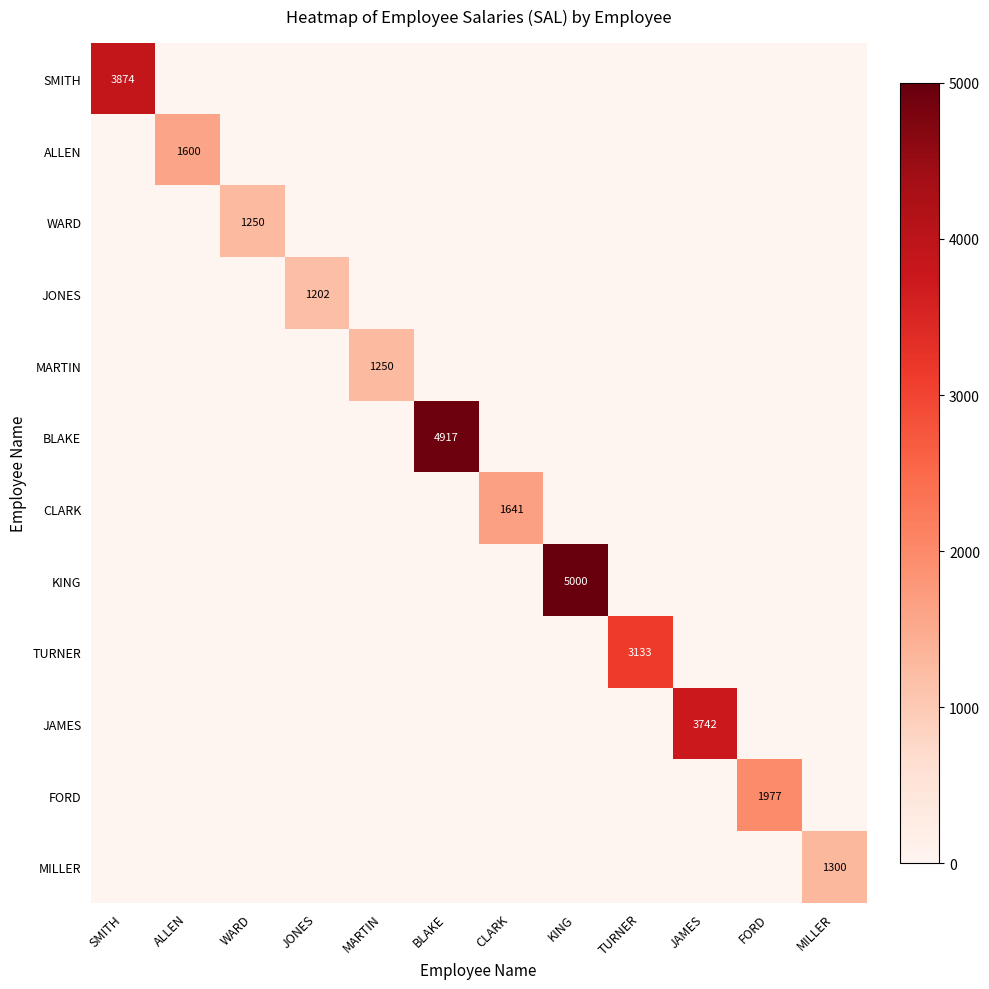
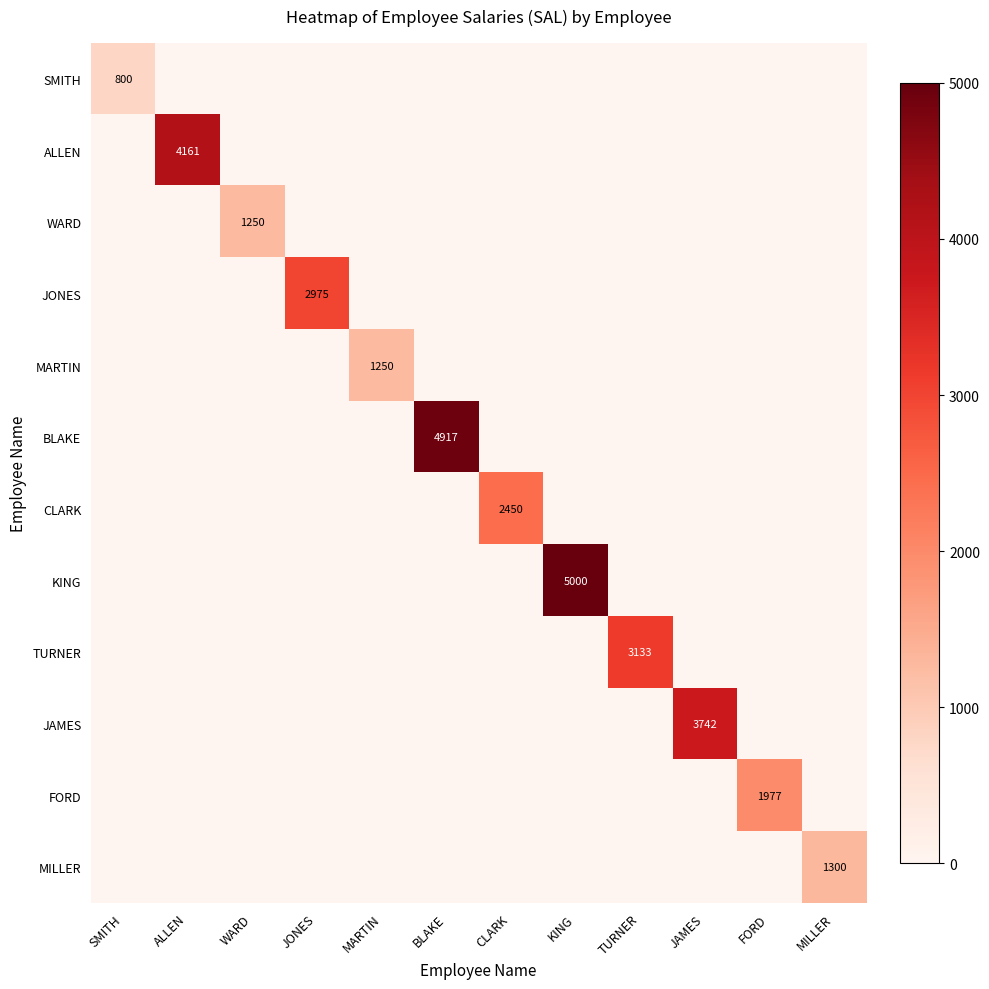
  {
    "SMITH": {
-     "SMITH": 3874
+     "SMITH": 800
    },
    "ALLEN": {
-     "ALLEN": 1600
+     "ALLEN": 4161
    },
    "WARD": {
      "WARD": 1250
    },
    "JONES": {
-     "JONES": 1202
+     "JONES": 2975
    },
    "MARTIN": {
      "MARTIN": 1250
    },
    "BLAKE": {
      "BLAKE": 4917
    },
    "CLARK": {
-     "CLARK": 1641
+     "CLARK": 2450
    },
    "KING": {
      "KING": 5000
    },
    "TURNER": {
      "TURNER": 3133
    },
    "JAMES": {
      "JAMES": 3742
    },
    "FORD": {
      "FORD": 1977
    },
    "MILLER": {
      "MILLER": 1300
    }
  }
